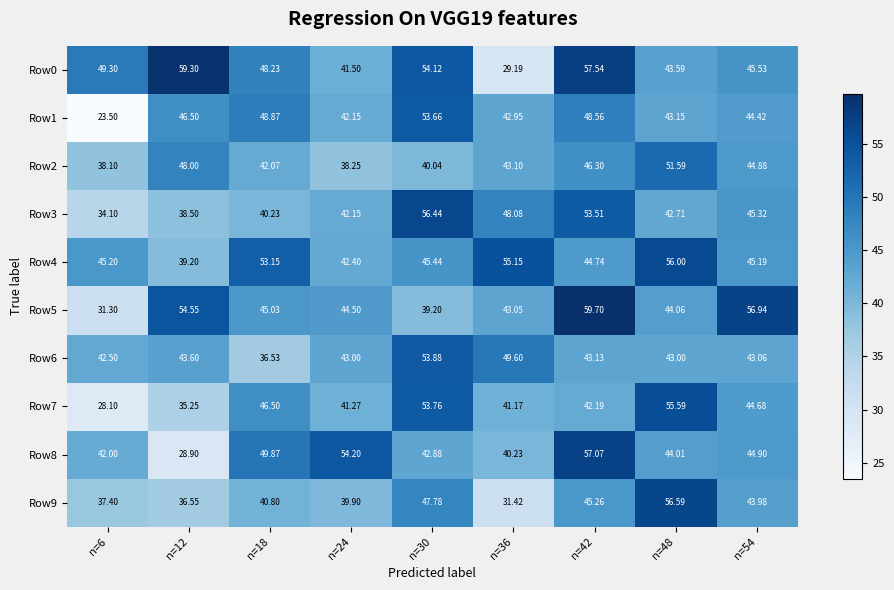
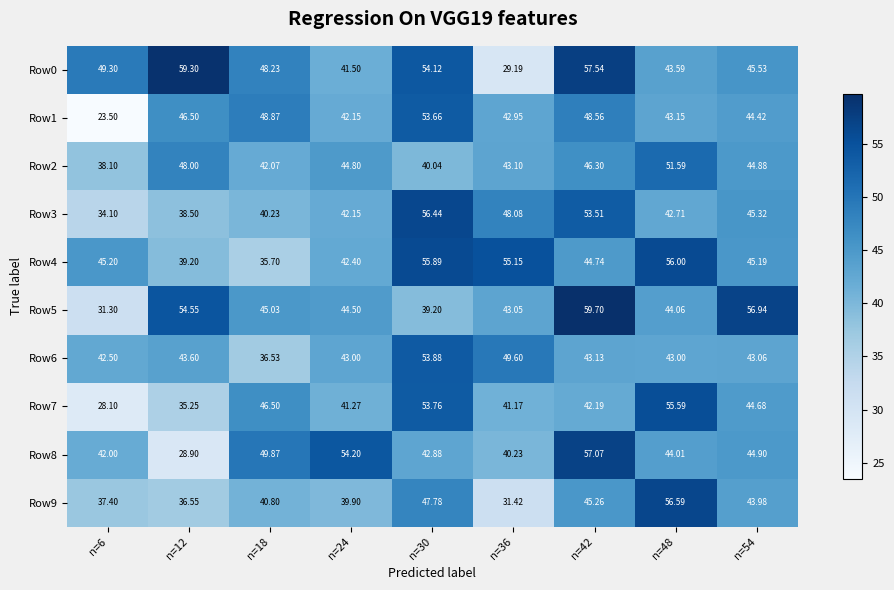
  {
    "Row0": {
      "n=6": 49.30,
      "n=12": 59.30,
      "n=18": 48.23,
      "n=24": 41.50,
      "n=30": 54.12,
      "n=36": 29.19,
      "n=42": 57.54,
      "n=48": 43.59,
      "n=54": 45.53
    },
    "Row1": {
      "n=6": 23.50,
      "n=12": 46.50,
      "n=18": 48.87,
      "n=24": 42.15,
      "n=30": 53.66,
      "n=36": 42.95,
      "n=42": 48.56,
      "n=48": 43.15,
      "n=54": 44.42
    },
    "Row2": {
      "n=6": 38.10,
      "n=12": 48.00,
      "n=18": 42.07,
-     "n=24": 38.25,
+     "n=24": 44.80,
      "n=30": 40.04,
      "n=36": 43.10,
      "n=42": 46.30,
      "n=48": 51.59,
      "n=54": 44.88
    },
    "Row3": {
      "n=6": 34.10,
      "n=12": 38.50,
      "n=18": 40.23,
      "n=24": 42.15,
      "n=30": 56.44,
      "n=36": 48.08,
      "n=42": 53.51,
      "n=48": 42.71,
      "n=54": 45.32
    },
    "Row4": {
      "n=6": 45.20,
      "n=12": 39.20,
-     "n=18": 53.15,
+     "n=18": 35.70,
      "n=24": 42.40,
-     "n=30": 45.44,
+     "n=30": 55.89,
      "n=36": 55.15,
      "n=42": 44.74,
      "n=48": 56.00,
      "n=54": 45.19
    },
    "Row5": {
      "n=6": 31.30,
      "n=12": 54.55,
      "n=18": 45.03,
      "n=24": 44.50,
      "n=30": 39.20,
      "n=36": 43.05,
      "n=42": 59.70,
      "n=48": 44.06,
      "n=54": 56.94
    },
    "Row6": {
      "n=6": 42.50,
      "n=12": 43.60,
      "n=18": 36.53,
      "n=24": 43.00,
      "n=30": 53.88,
      "n=36": 49.60,
      "n=42": 43.13,
      "n=48": 43.00,
      "n=54": 43.06
    },
    "Row7": {
      "n=6": 28.10,
      "n=12": 35.25,
      "n=18": 46.50,
      "n=24": 41.27,
      "n=30": 53.76,
      "n=36": 41.17,
      "n=42": 42.19,
      "n=48": 55.59,
      "n=54": 44.68
    },
    "Row8": {
      "n=6": 42.00,
      "n=12": 28.90,
      "n=18": 49.87,
      "n=24": 54.20,
      "n=30": 42.88,
      "n=36": 40.23,
      "n=42": 57.07,
      "n=48": 44.01,
      "n=54": 44.90
    },
    "Row9": {
      "n=6": 37.40,
      "n=12": 36.55,
      "n=18": 40.80,
      "n=24": 39.90,
      "n=30": 47.78,
      "n=36": 31.42,
      "n=42": 45.26,
      "n=48": 56.59,
      "n=54": 43.98
    }
  }
